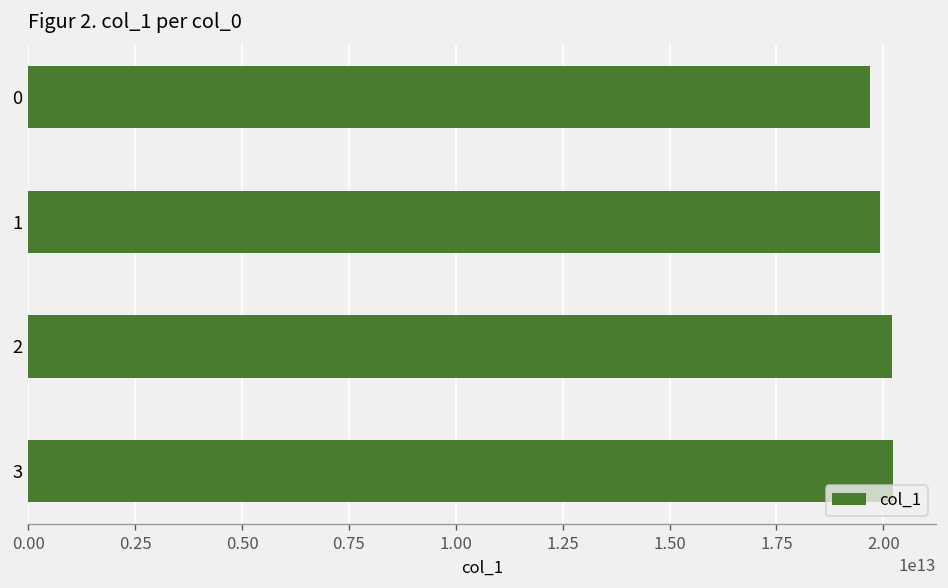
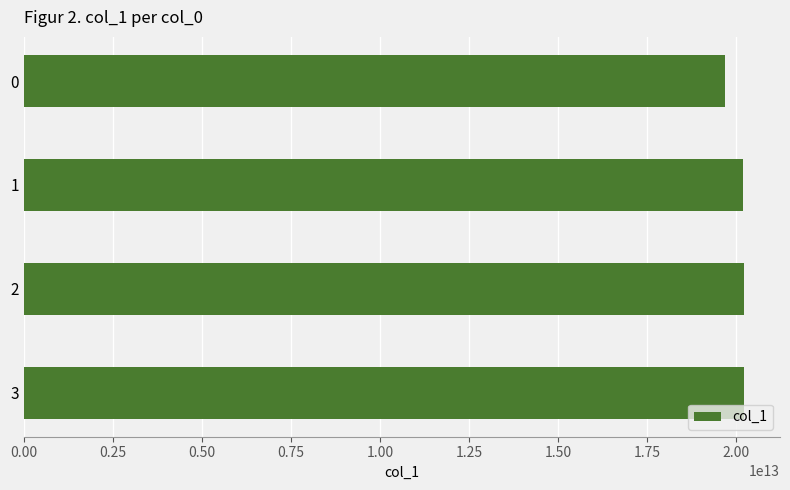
  {
    "0": 19700000000000,
-   "1": 19900000000000,
+   "1": 20200000000000,
    "2": 20200000000000,
    "3": 20200000000000
  }
